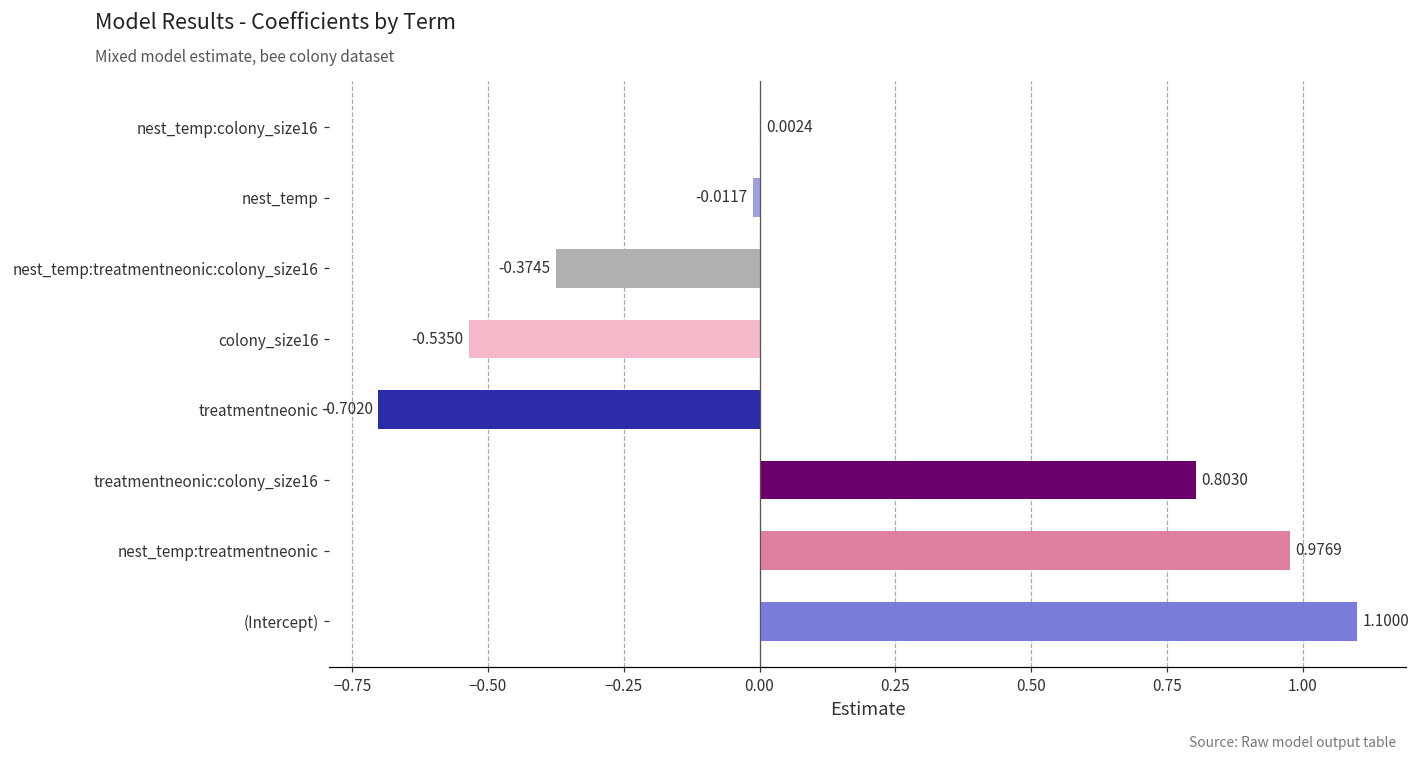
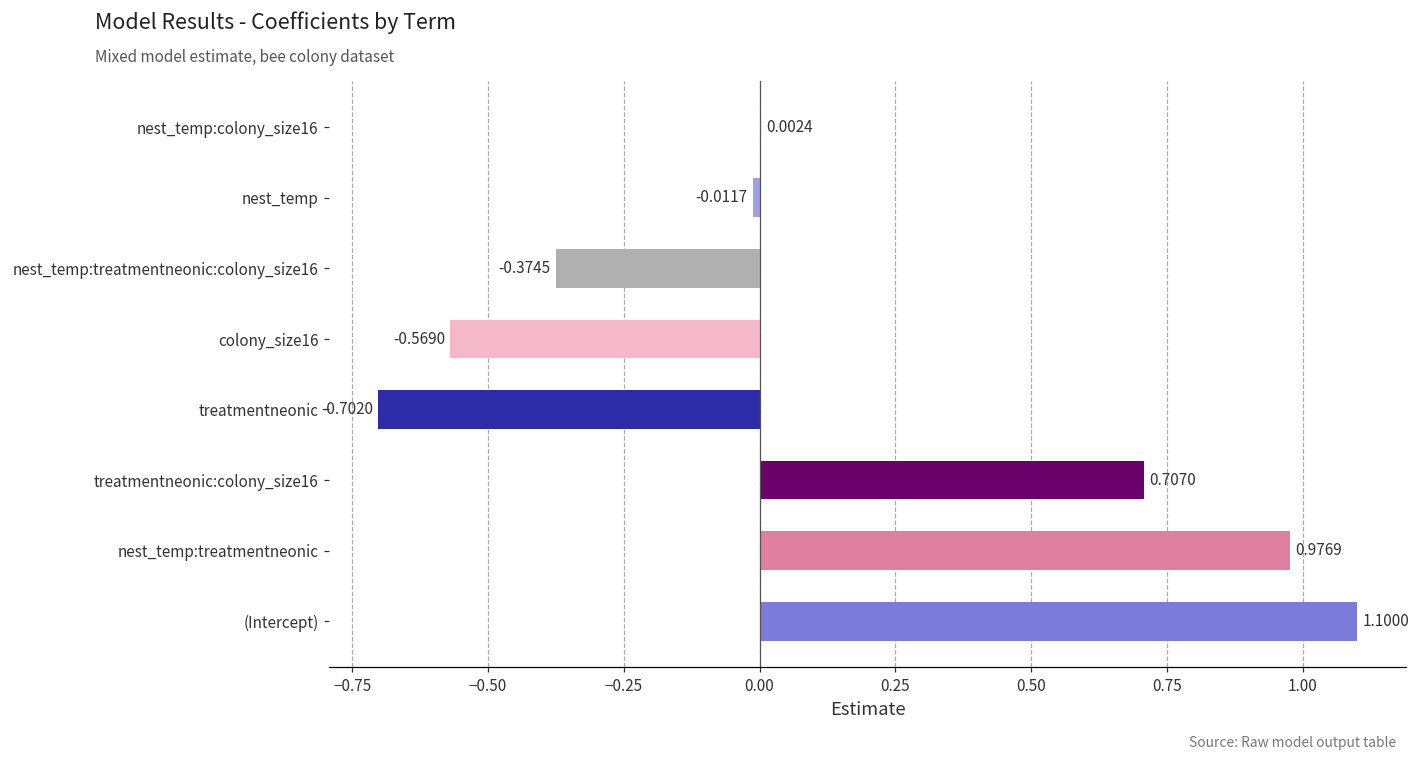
  {
    "nest_temp:colony_size16": 0.0024,
    "nest_temp": -0.0117,
    "nest_temp:treatmentneonic:colony_size16": -0.3745,
-   "colony_size16": -0.5350,
+   "colony_size16": -0.5690,
    "treatmentneonic": -0.7020,
-   "treatmentneonic:colony_size16": 0.8030,
+   "treatmentneonic:colony_size16": 0.7070,
    "nest_temp:treatmentneonic": 0.9769,
    "(Intercept)": 1.1000
  }
